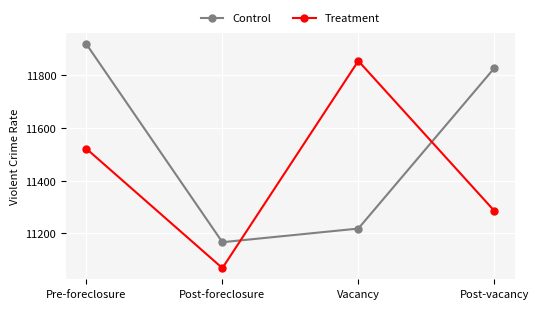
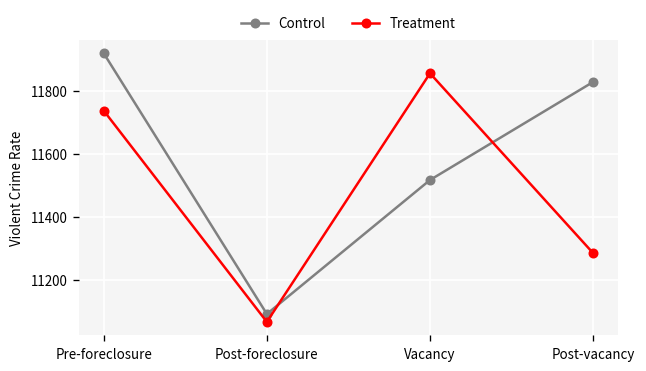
  {
    "Control": {
      "Pre-foreclosure": 11920,
-     "Post-foreclosure": 11170,
-     "Vacancy": 11220,
+     "Post-foreclosure": 11090,
+     "Vacancy": 11520,
      "Post-vacancy": 11830
    },
    "Treatment": {
-     "Pre-foreclosure": 11520,
+     "Pre-foreclosure": 11740,
      "Post-foreclosure": 11070,
      "Vacancy": 11860,
      "Post-vacancy": 11290
    }
  }
